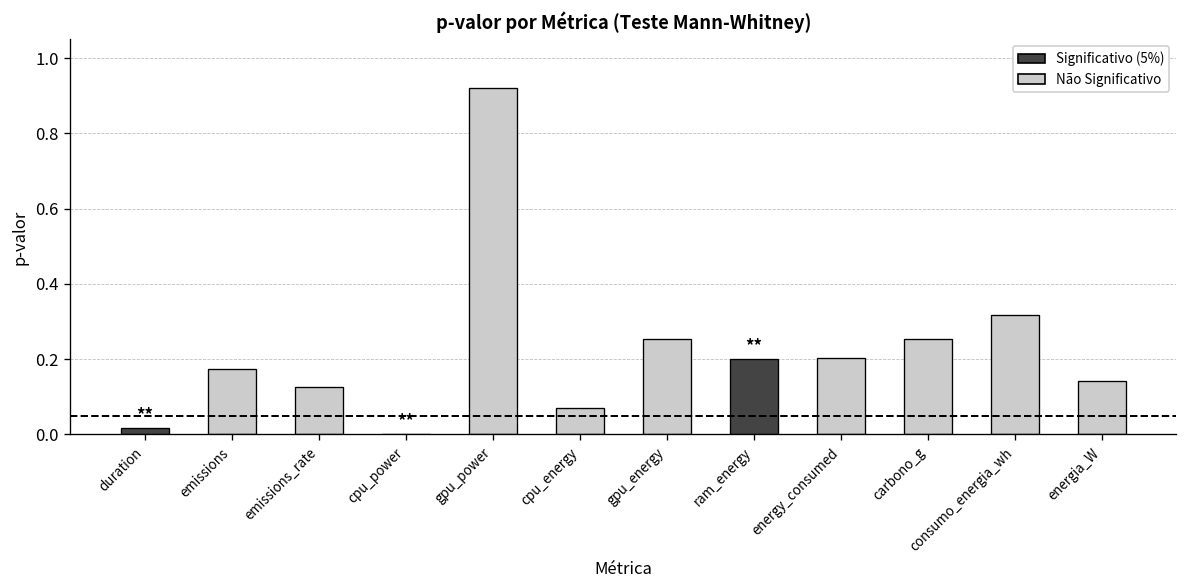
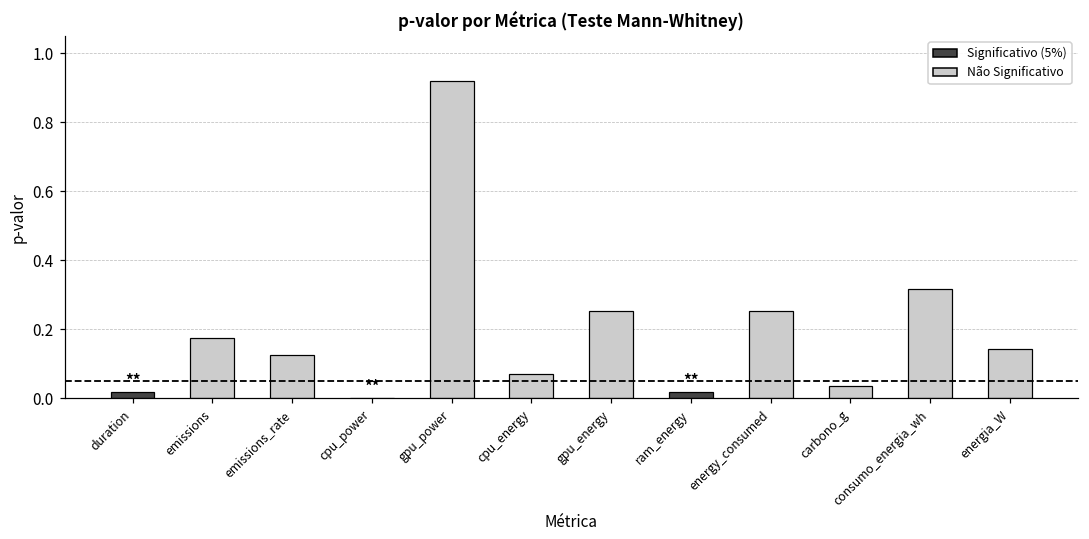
  {
    "duration": 0.02,
    "emissions": 0.17,
    "emissions_rate": 0.13,
    "gpu_power": 0.92,
    "cpu_energy": 0.07,
    "gpu_energy": 0.25,
-   "ram_energy": 0.20,
-   "energy_consumed": 0.20,
-   "carbono_g": 0.25,
+   "ram_energy": 0.02,
+   "energy_consumed": 0.25,
+   "carbono_g": 0.04,
    "consumo_energia_wh": 0.32,
    "energia_W": 0.14
  }
